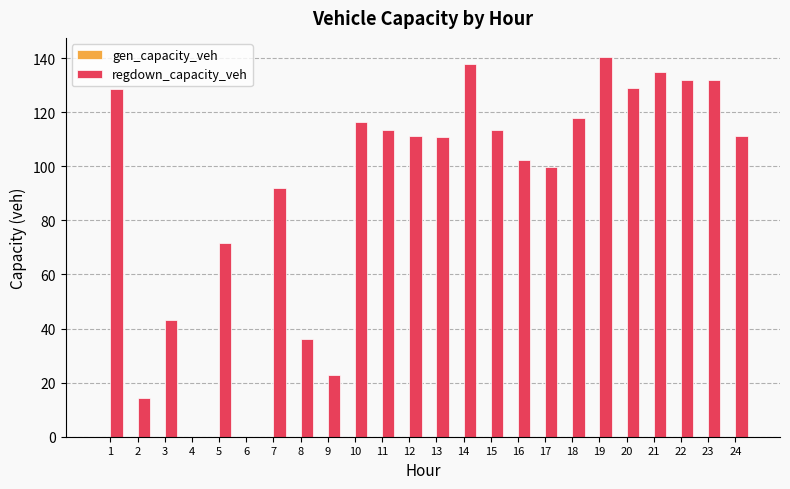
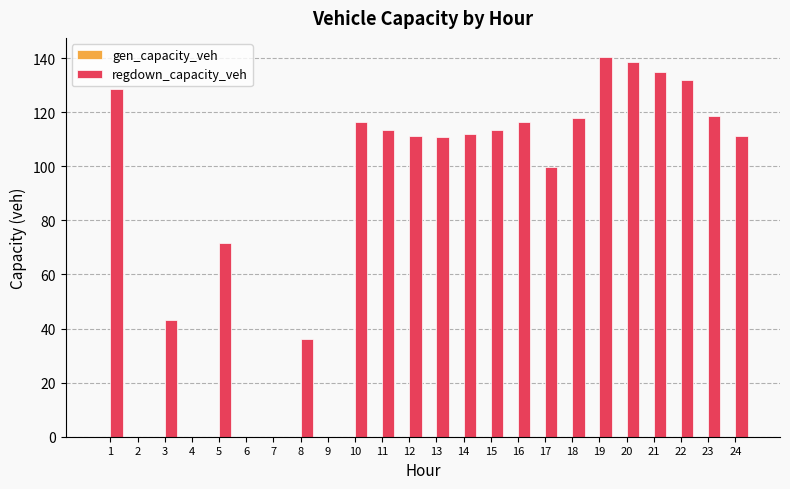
  {
    "gen_capacity_veh": {
      "1": 0,
      "2": 0,
      "3": 0,
      "4": 0,
      "5": 0,
      "6": 0,
      "7": 0,
      "8": 0,
      "9": 0,
      "10": 0,
      "11": 0,
      "12": 0,
      "13": 0,
      "14": 0,
      "15": 0,
      "16": 0,
      "17": 0,
      "18": 0,
      "19": 0,
      "20": 0,
      "21": 0,
      "22": 0,
      "23": 0,
      "24": 0
    },
    "regdown_capacity_veh": {
      "1": 129,
-     "2": 14,
+     "2": 0,
      "3": 43,
      "4": 0,
      "5": 72,
      "6": 0,
-     "7": 92,
+     "7": 0,
      "8": 36,
-     "9": 23,
+     "9": 0,
      "10": 117,
      "11": 113,
      "12": 111,
      "13": 111,
-     "14": 138,
+     "14": 112,
      "15": 113,
-     "16": 102,
+     "16": 116,
      "17": 100,
      "18": 118,
      "19": 140,
-     "20": 129,
+     "20": 138,
      "21": 135,
      "22": 132,
-     "23": 132,
+     "23": 118,
      "24": 111
    }
  }
